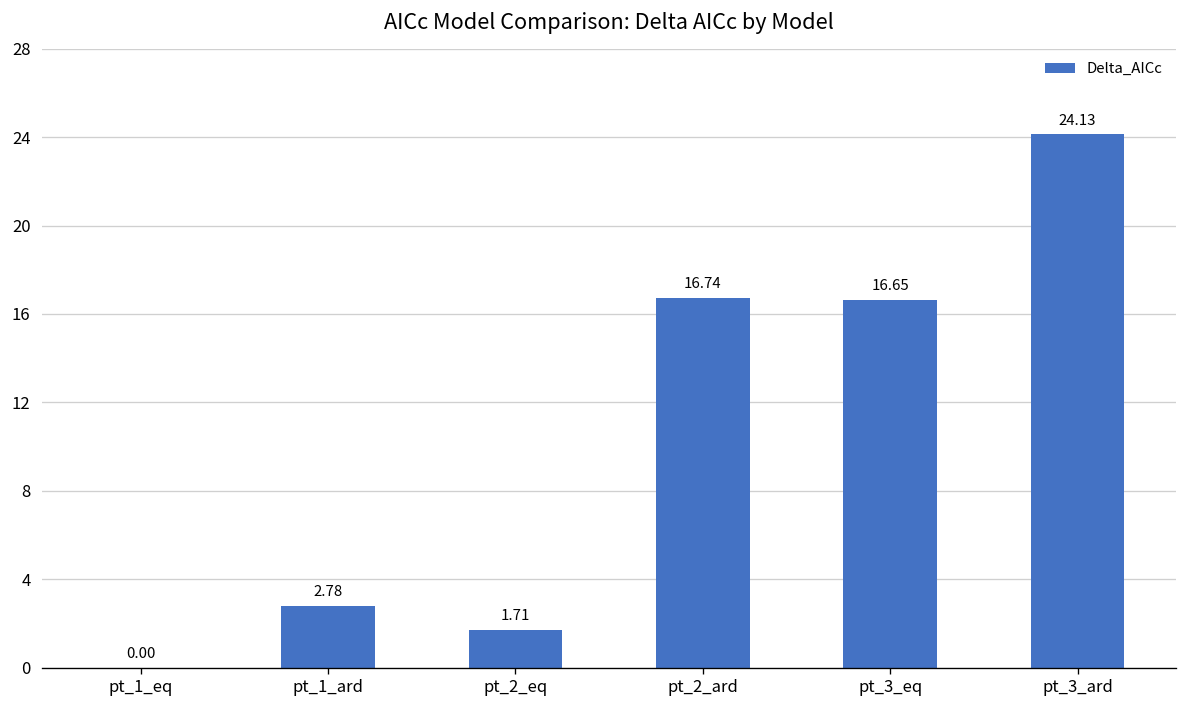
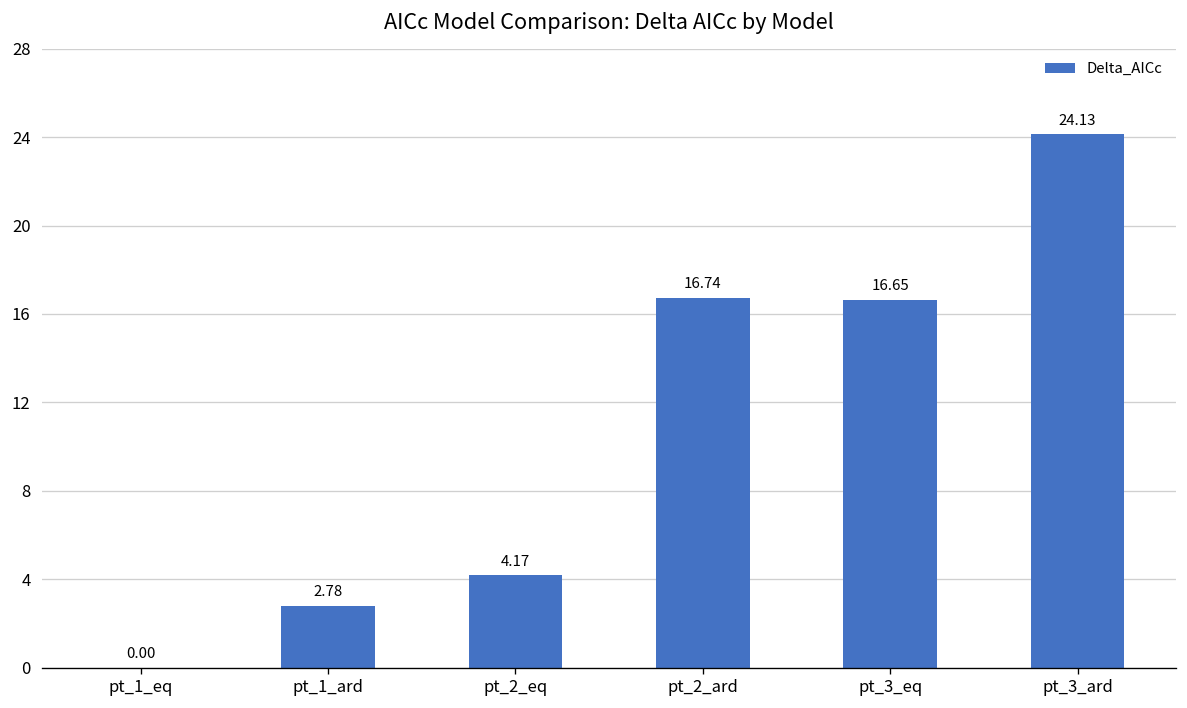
  {
    "pt_1_eq": 0.00,
    "pt_1_ard": 2.78,
-   "pt_2_eq": 1.71,
+   "pt_2_eq": 4.17,
    "pt_2_ard": 16.74,
    "pt_3_eq": 16.65,
    "pt_3_ard": 24.13
  }
